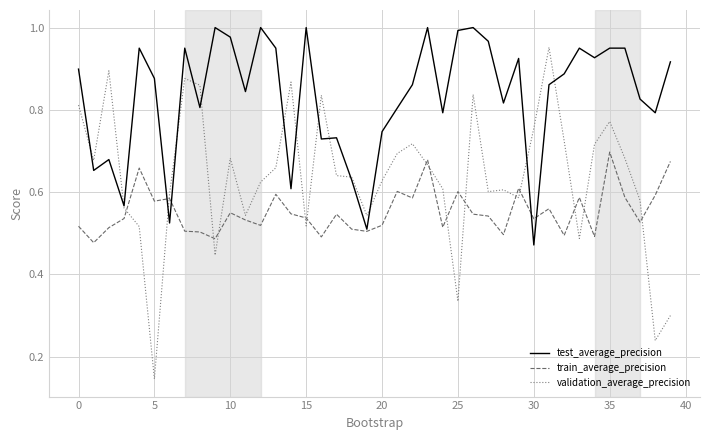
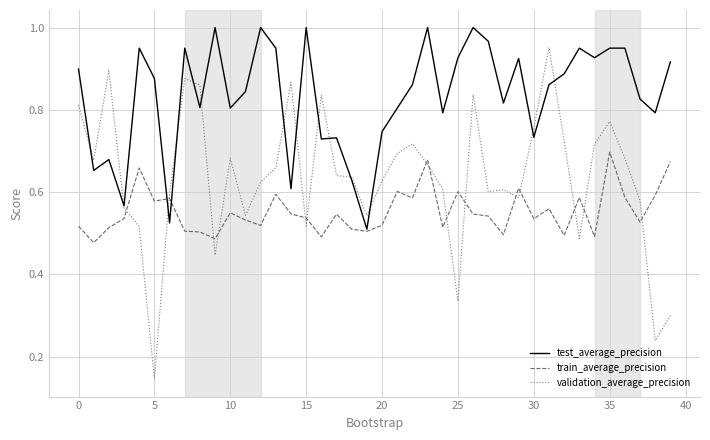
  {
    "test_average_precision": {
      "0": 0.90,
      "5": 0.88,
-     "10": 0.98,
+     "10": 0.80,
      "15": 1.00,
      "20": 0.75,
-     "25": 0.99,
-     "30": 0.47,
+     "25": 0.93,
+     "30": 0.73,
      "35": 0.95
    }
  }
